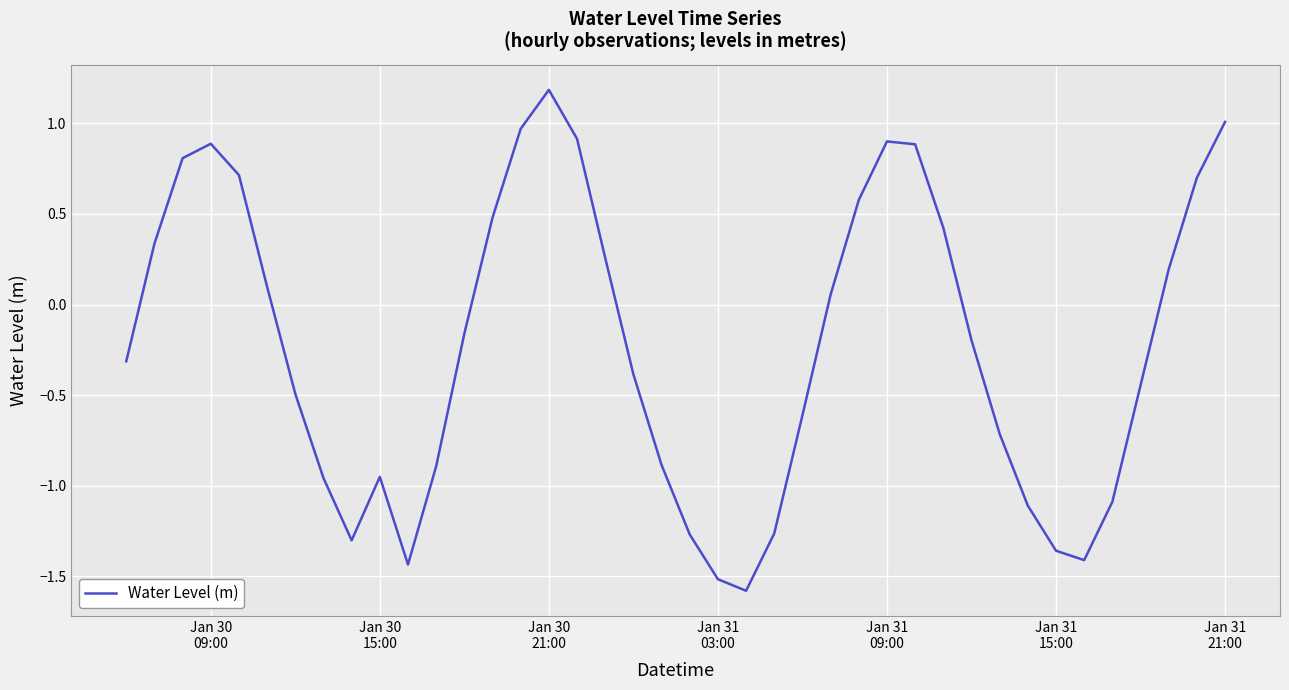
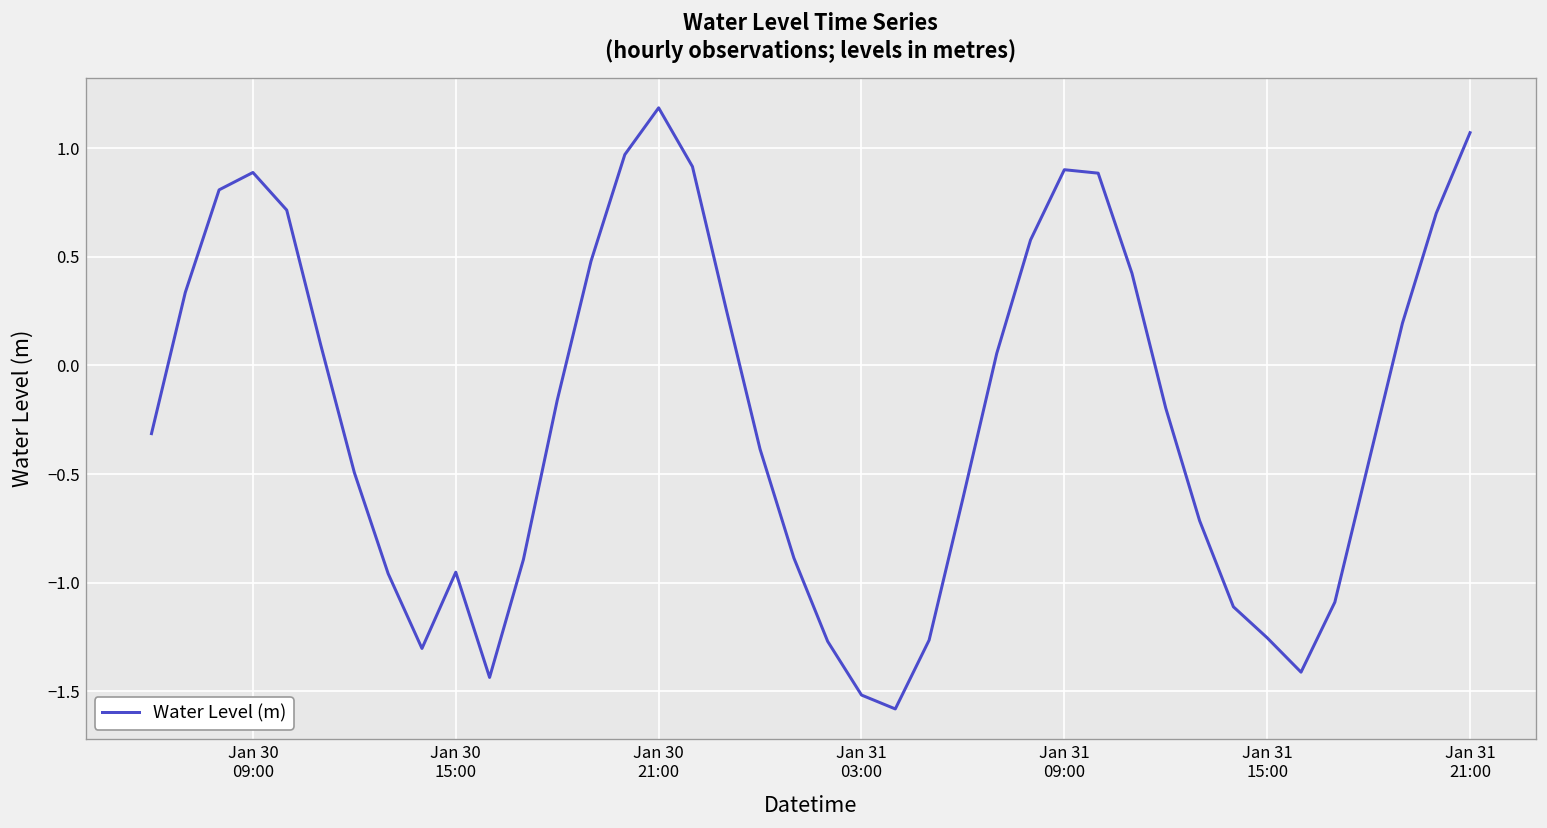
  {
    "Jan 30 09:00": 0.89,
    "Jan 30 15:00": -0.95,
    "Jan 30 21:00": 1.19,
    "Jan 31 03:00": -1.52,
    "Jan 31 09:00": 0.90,
-   "Jan 31 15:00": -1.36,
-   "Jan 31 21:00": 1.01
+   "Jan 31 15:00": -1.25,
+   "Jan 31 21:00": 1.07
  }
